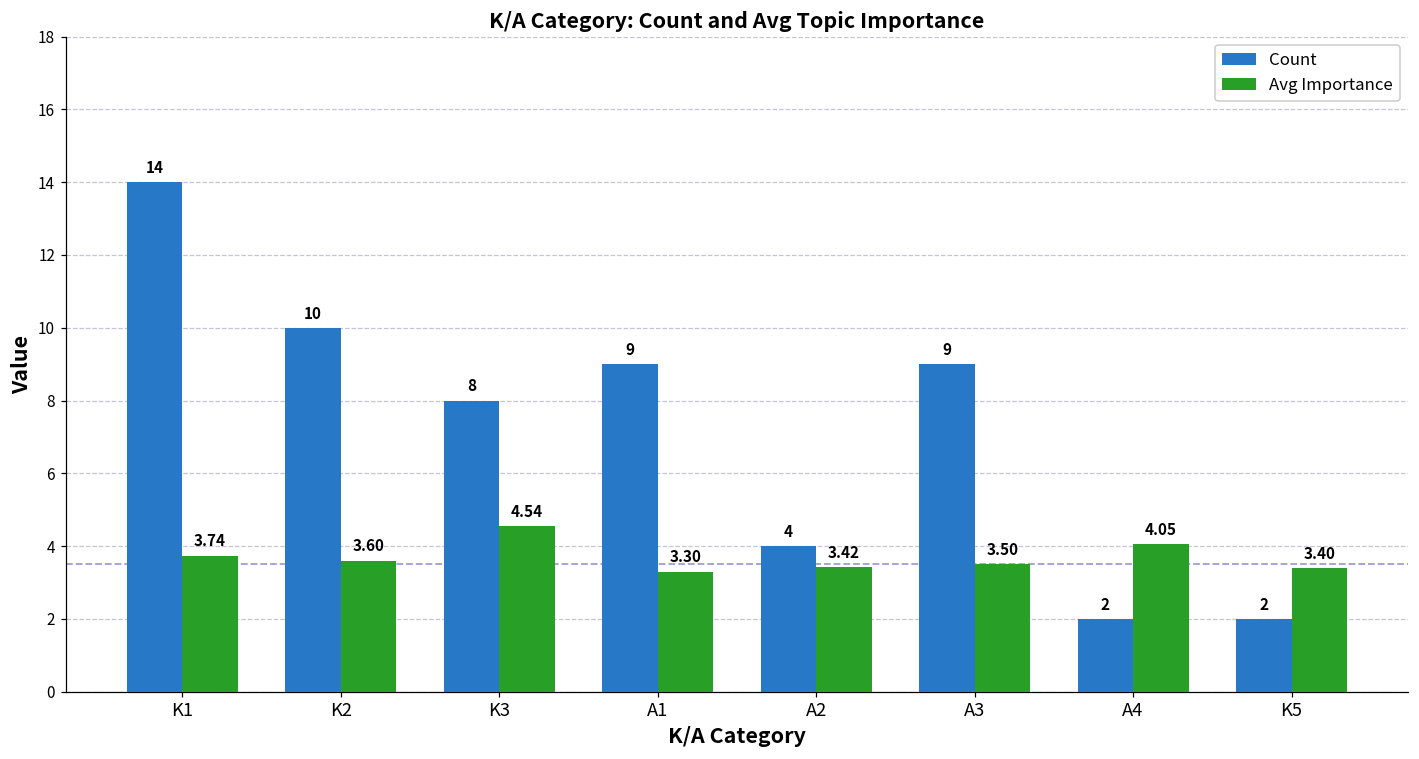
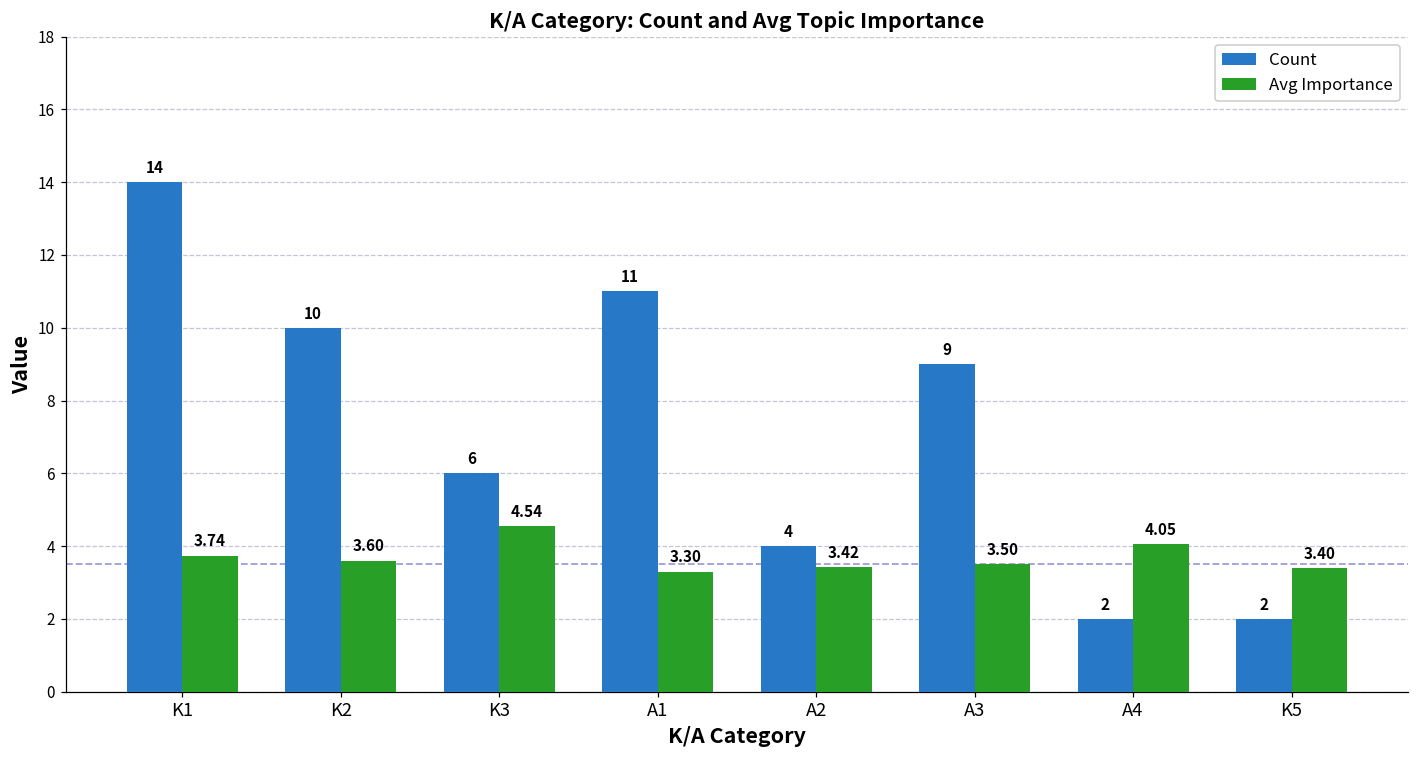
  {
    "Count": {
      "K1": 14,
      "K2": 10,
-     "K3": 8,
-     "A1": 9,
+     "K3": 6,
+     "A1": 11,
      "A2": 4,
      "A3": 9,
      "A4": 2,
      "K5": 2
    },
    "Avg Importance": {
      "K1": 3.74,
      "K2": 3.60,
      "K3": 4.54,
      "A1": 3.30,
      "A2": 3.42,
      "A3": 3.50,
      "A4": 4.05,
      "K5": 3.40
    }
  }
